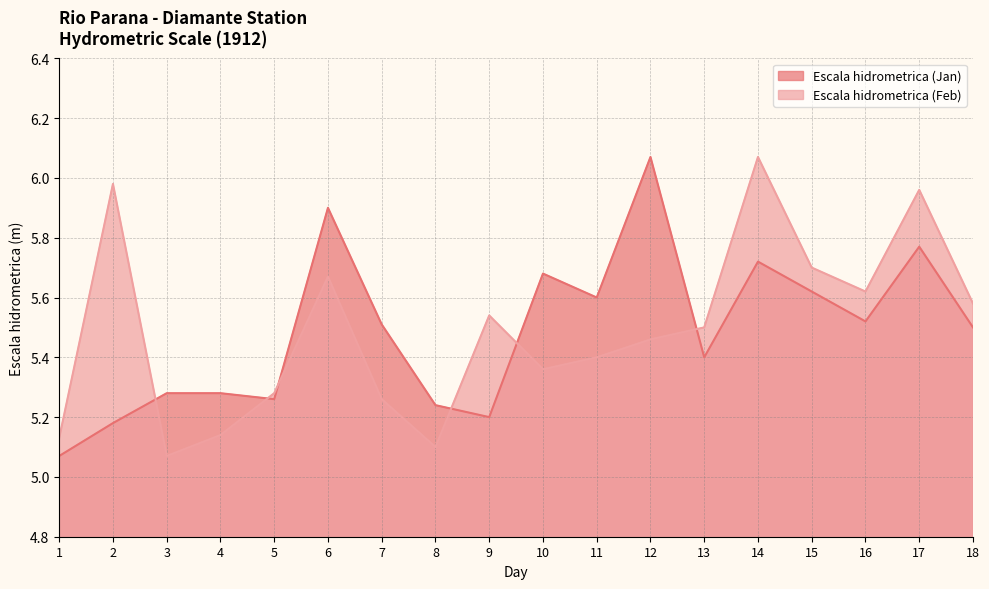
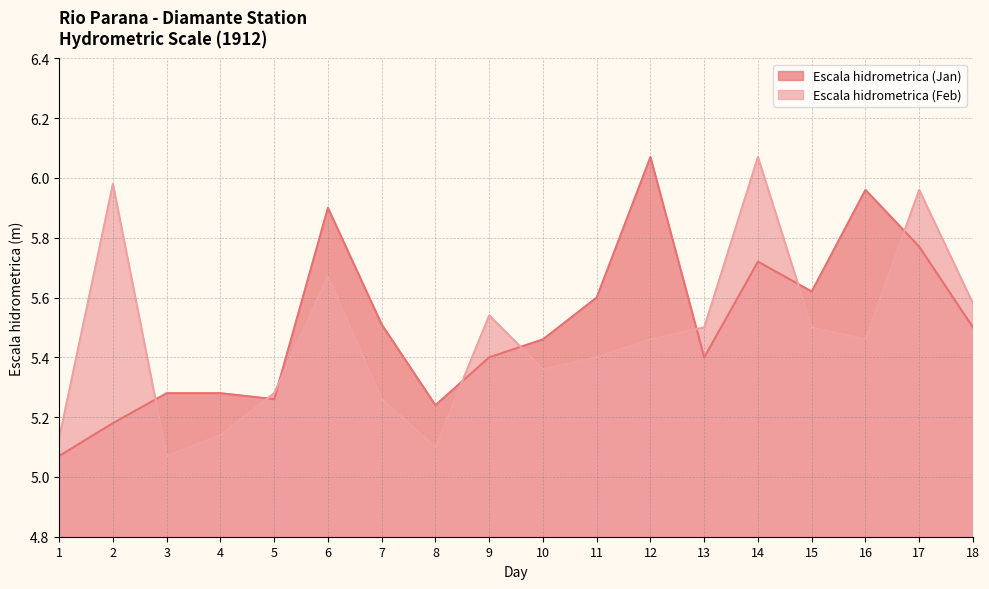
  {
    "Escala hidrometrica (Jan)": {
      "1": 5.07,
      "2": 5.18,
      "3": 5.28,
      "4": 5.28,
      "5": 5.26,
      "6": 5.90,
      "7": 5.51,
      "8": 5.24,
-     "9": 5.2,
-     "10": 5.68,
+     "9": 5.4,
+     "10": 5.46,
      "11": 5.60,
      "12": 6.07,
      "13": 5.40,
      "14": 5.72,
      "15": 5.62,
-     "16": 5.52,
+     "16": 5.96,
      "17": 5.77,
      "18": 5.50
    },
    "Escala hidrometrica (Feb)": {
      "1": 5.13,
      "2": 5.98,
      "3": 5.07,
      "4": 5.14,
      "5": 5.28,
      "6": 5.67,
      "7": 5.26,
      "8": 5.10,
      "9": 5.54,
      "10": 5.36,
      "11": 5.40,
      "12": 5.46,
      "13": 5.50,
      "14": 6.07,
-     "15": 5.7,
-     "16": 5.62,
+     "15": 5.5,
+     "16": 5.46,
      "17": 5.96,
      "18": 5.58
    }
  }
